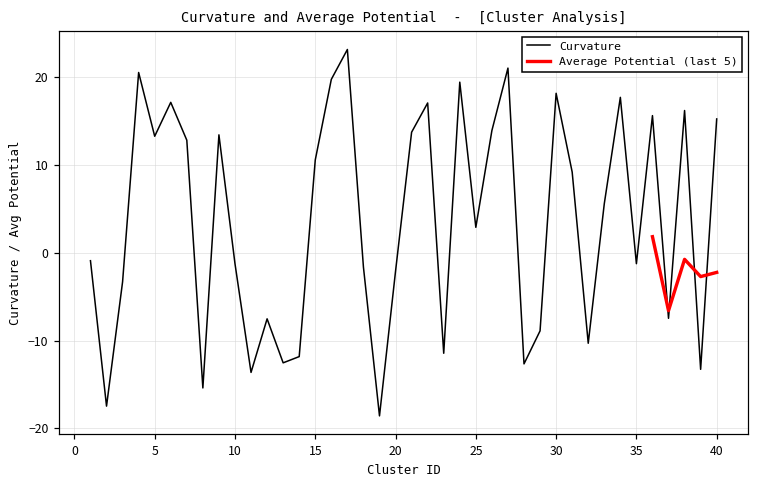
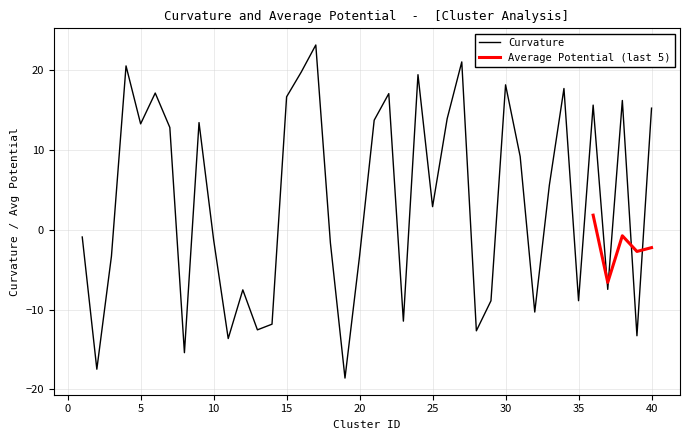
  {
    "Curvature": {
      "5": 13,
      "10": -1,
-     "15": 11,
-     "20": -2,
+     "15": 17,
+     "20": -3,
      "25": 3,
      "30": 18,
-     "35": -1,
+     "35": -9,
      "40": 15
    },
    "Average Potential (last 5)": {
      "40": -2
    }
  }
